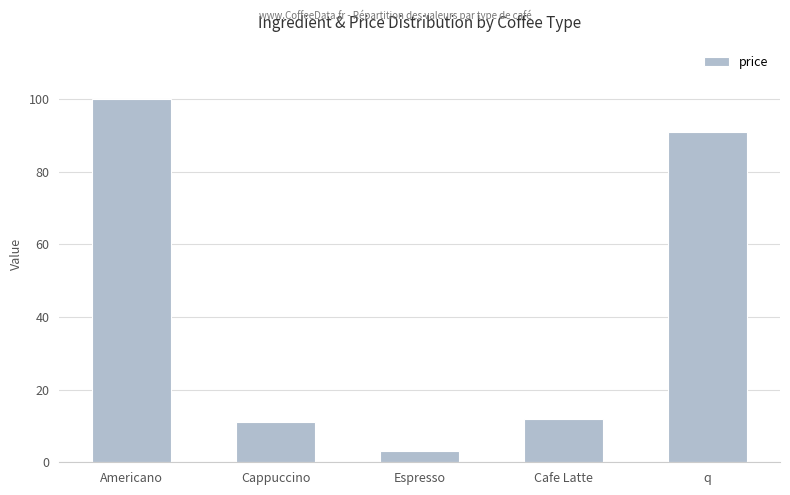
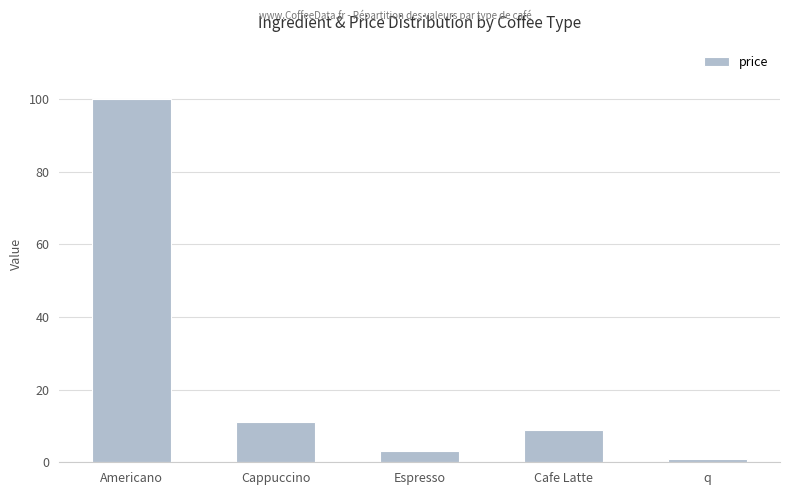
  {
    "Americano": 100,
    "Cappuccino": 11,
    "Espresso": 3,
-   "Cafe Latte": 12,
-   "q": 91
+   "Cafe Latte": 9,
+   "q": 1
  }
